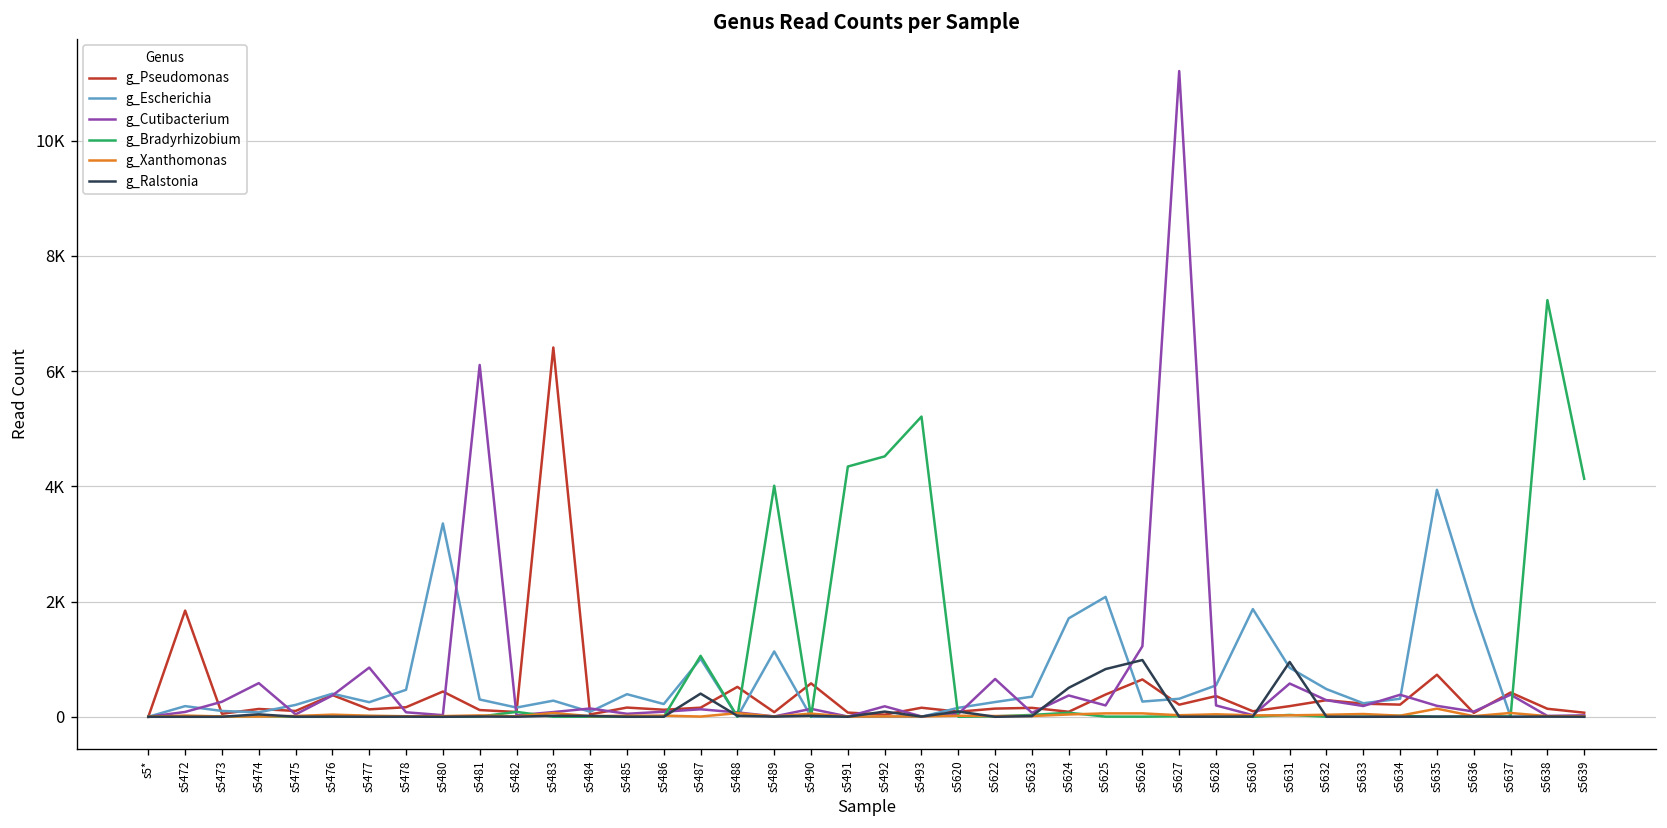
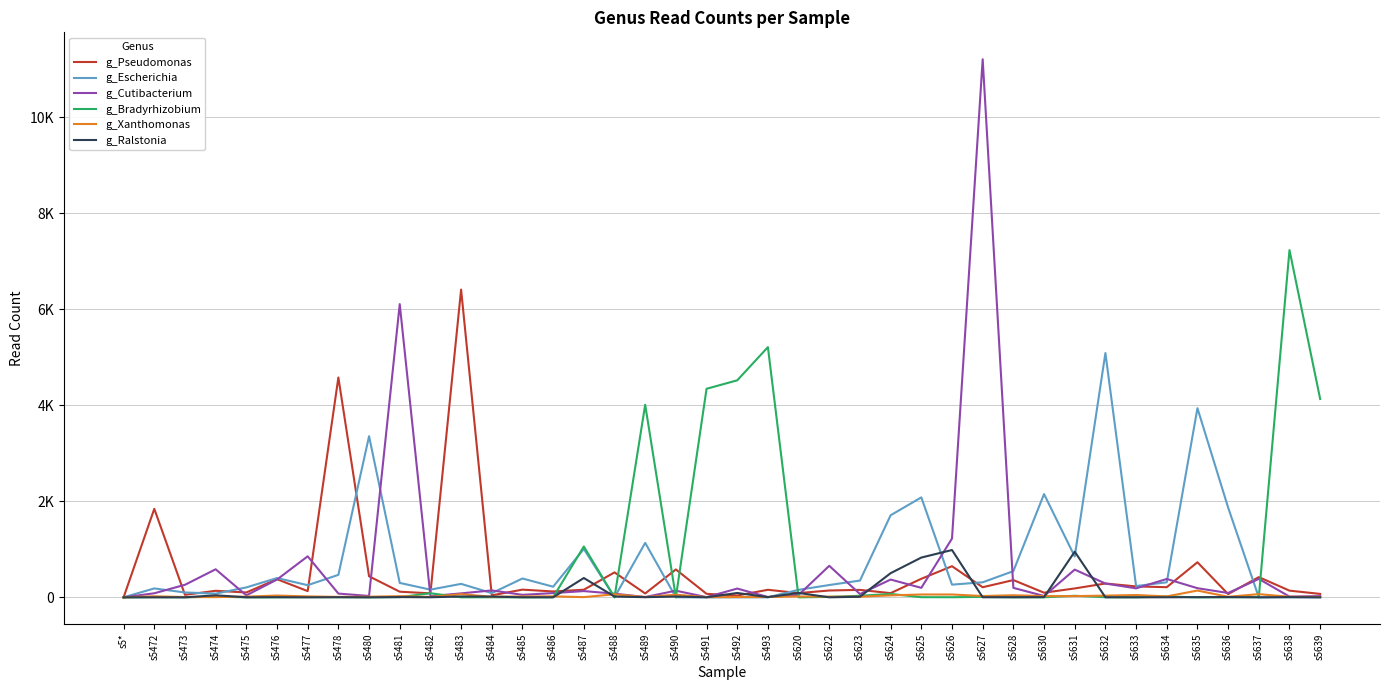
  {
    "g_Pseudomonas": {
      "s5472": 1800,
      "s5474": 100,
      "s5475": 100,
      "s5477": 100,
-     "s5478": 200,
+     "s5478": 4600,
      "s5480": 400,
      "s5481": 100,
      "s5483": 6400,
      "s5485": 200,
      "s5488": 500,
      "s5489": 100,
      "s5490": 600,
      "s5491": 100,
      "s5493": 200,
      "s5622": 100,
      "s5623": 200,
      "s5625": 400,
      "s5626": 600,
      "s5627": 200,
      "s5628": 400,
      "s5630": 100,
      "s5631": 200,
      "s5634": 200,
      "s5635": 700,
      "s5638": 100
    },
    "g_Escherichia": {
      "s5472": 200,
      "s5475": 200,
      "s5477": 300,
      "s5478": 500,
      "s5480": 3400,
      "s5481": 300,
      "s5482": 200,
      "s5483": 300,
      "s5485": 400,
      "s5486": 200,
      "s5489": 1100,
      "s5620": 200,
      "s5622": 300,
      "s5623": 300,
      "s5624": 1700,
      "s5625": 2100,
      "s5626": 300,
      "s5627": 300,
      "s5628": 500,
-     "s5630": 1900,
+     "s5630": 2200,
      "s5631": 900,
-     "s5632": 500,
+     "s5632": 5100,
      "s5634": 300,
      "s5635": 3900,
      "s5636": 1900
    },
    "g_Cutibacterium": {
      "s5472": 100,
      "s5473": 300,
      "s5474": 600,
      "s5477": 900,
      "s5478": 100,
      "s5481": 6100,
      "s5484": 100,
      "s5490": 100,
      "s5492": 200,
      "s5622": 700,
      "s5624": 400,
      "s5625": 200,
      "s5626": 1200,
      "s5627": 11200,
      "s5628": 200,
      "s5631": 600,
      "s5634": 400
    },
    "g_Bradyrhizobium": {
      "s5489": 4000,
      "s5491": 4300,
      "s5492": 4500,
      "s5493": 5200,
      "s5625": 0,
      "s5626": 0,
      "s5638": 7200,
      "s5639": 4100
    },
    "g_Xanthomonas": {
      "s5487": 0,
      "s5625": 100,
      "s5626": 100,
      "s5637": 100
    },
    "g_Ralstonia": {
      "s5487": 400,
      "s5624": 500,
      "s5625": 800,
      "s5626": 1000,
      "s5631": 1000
    }
  }
